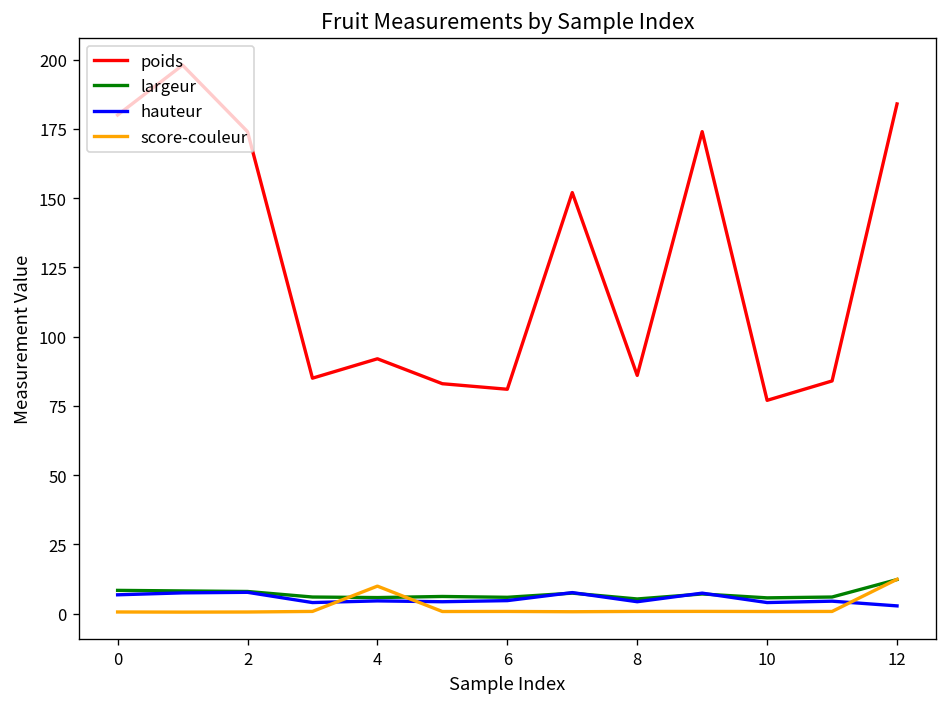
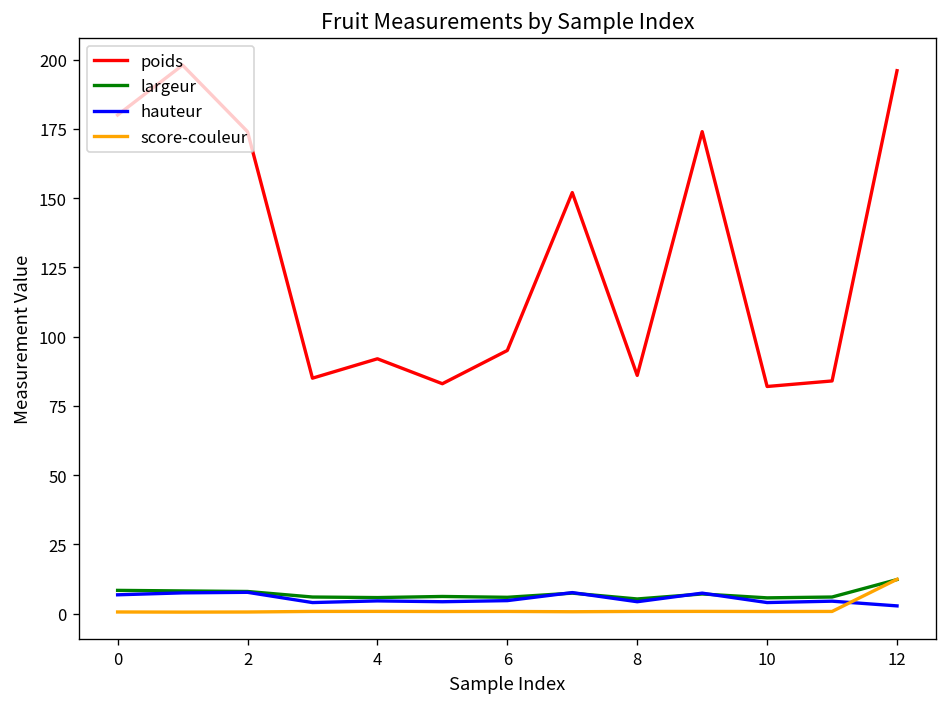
  {
    "poids": {
      "4": 92,
-     "6": 81,
+     "6": 95,
      "8": 86,
-     "10": 77,
-     "12": 184
+     "10": 82,
+     "12": 196
    },
    "largeur": {
      "0": 8,
      "4": 6,
      "6": 6,
      "10": 6
    },
    "hauteur": {
      "0": 7,
      "4": 5,
      "6": 5,
      "10": 4,
      "12": 3
    },
    "score-couleur": {
      "0": 1,
      "2": 1,
-     "4": 10,
+     "4": 1,
      "6": 1,
      "8": 1,
      "10": 1
    }
  }
